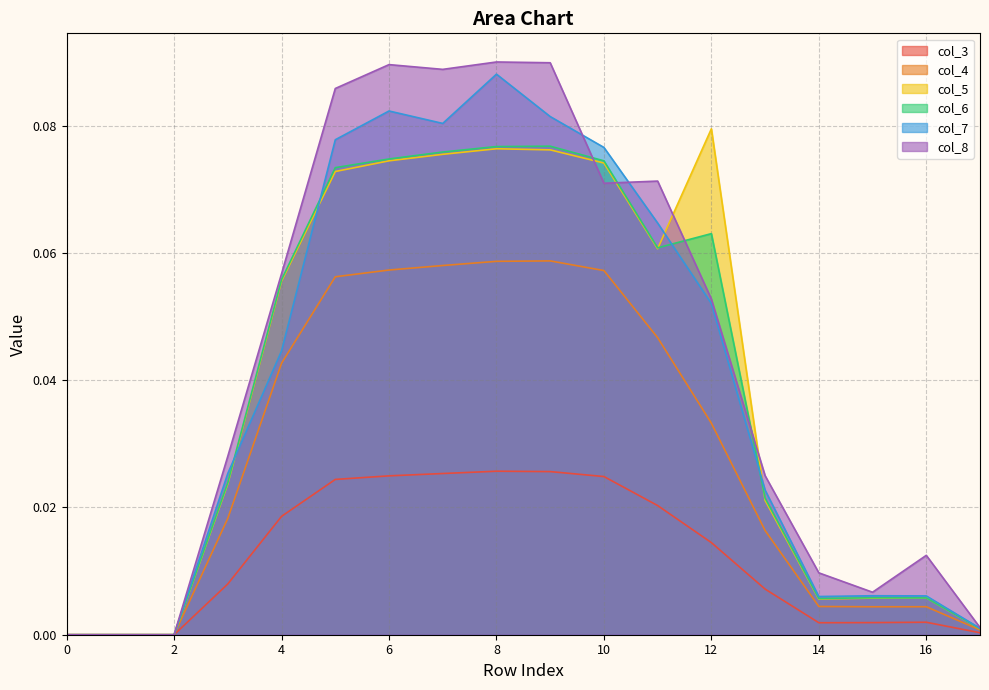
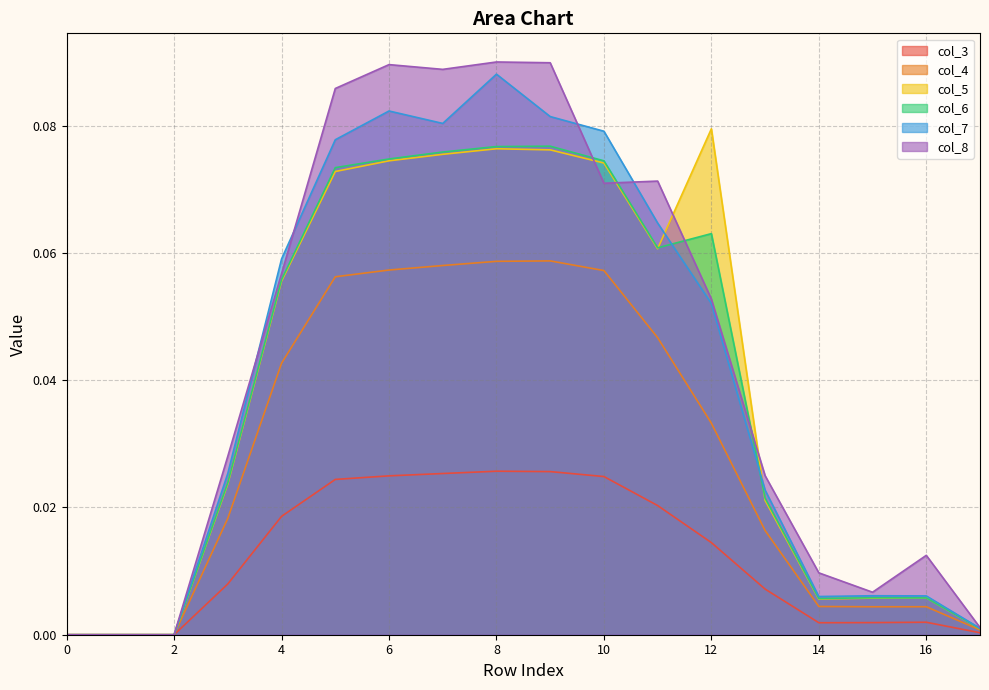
  {
    "col_5": {
      "12": 0.080
    },
    "col_6": {
      "12": 0.063
    },
    "col_7": {
-     "4": 0.045,
+     "4": 0.059,
      "6": 0.082,
      "8": 0.088,
-     "10": 0.077,
+     "10": 0.079,
      "12": 0.052
    },
    "col_8": {
      "4": 0.057,
      "6": 0.090,
      "8": 0.090,
      "10": 0.071,
      "12": 0.053,
      "14": 0.010,
      "16": 0.012
    }
  }
